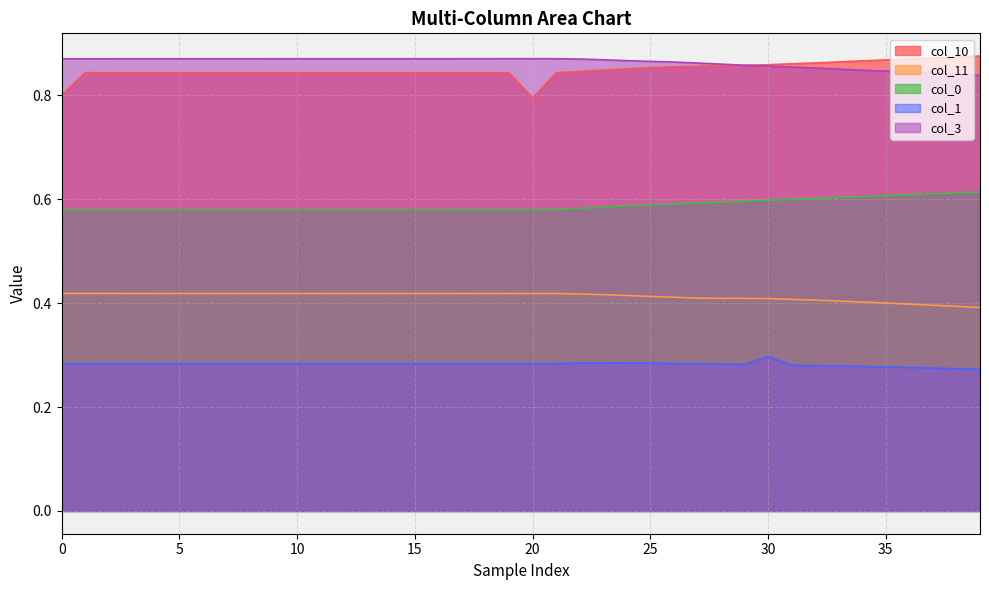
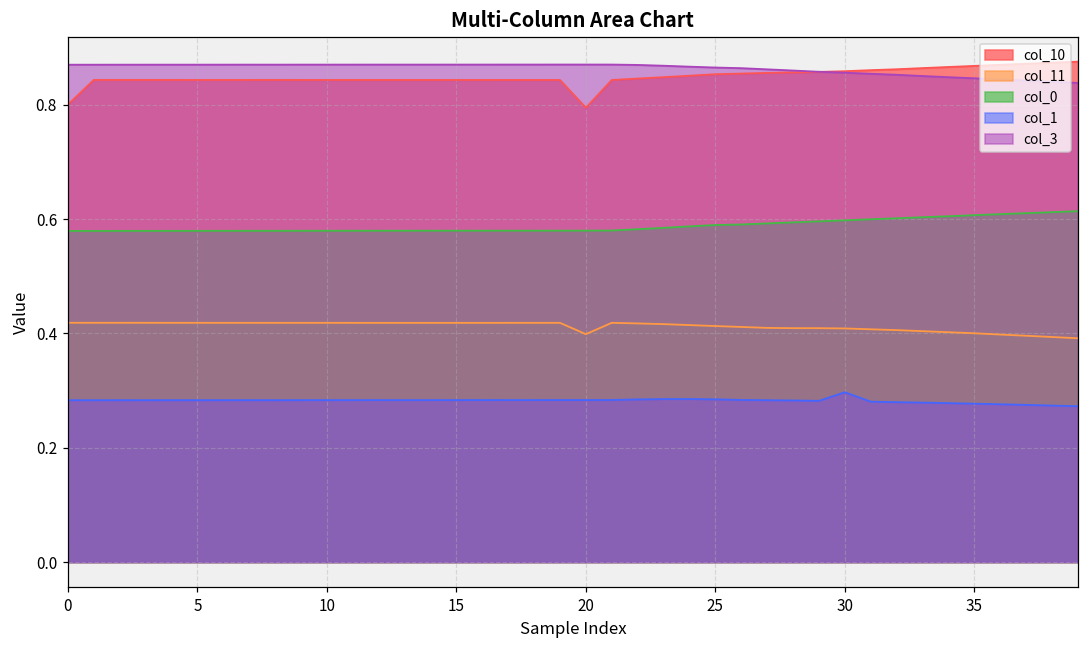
  {
    "col_10": {
      "0": 0.80,
      "5": 0.84,
      "10": 0.84,
      "15": 0.84,
      "20": 0.79,
      "25": 0.85,
      "35": 0.87
    },
    "col_11": {
      "0": 0.42,
      "5": 0.42,
      "10": 0.42,
      "15": 0.42,
-     "20": 0.42,
+     "20": 0.40,
      "25": 0.41,
      "30": 0.41,
      "35": 0.40
    },
    "col_0": {
      "0": 0.58,
      "5": 0.58,
      "10": 0.58,
      "15": 0.58,
      "20": 0.58,
      "25": 0.59,
      "30": 0.60,
      "35": 0.61
    },
    "col_1": {
      "0": 0.28,
      "5": 0.28,
      "10": 0.28,
      "15": 0.28,
      "20": 0.28,
      "25": 0.28,
      "30": 0.30,
      "35": 0.28
    },
    "col_3": {
      "0": 0.87,
      "5": 0.87,
      "10": 0.87,
      "15": 0.87,
      "20": 0.87,
      "25": 0.87,
      "35": 0.85
    }
  }
